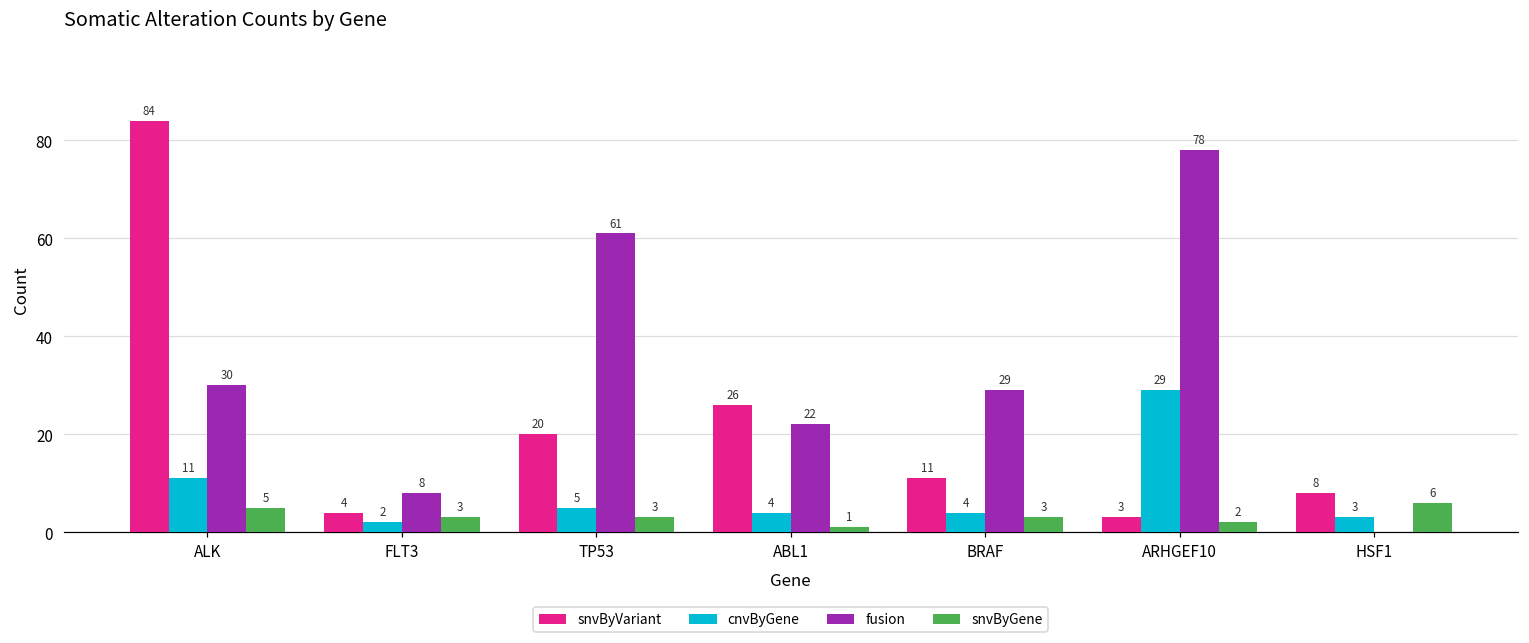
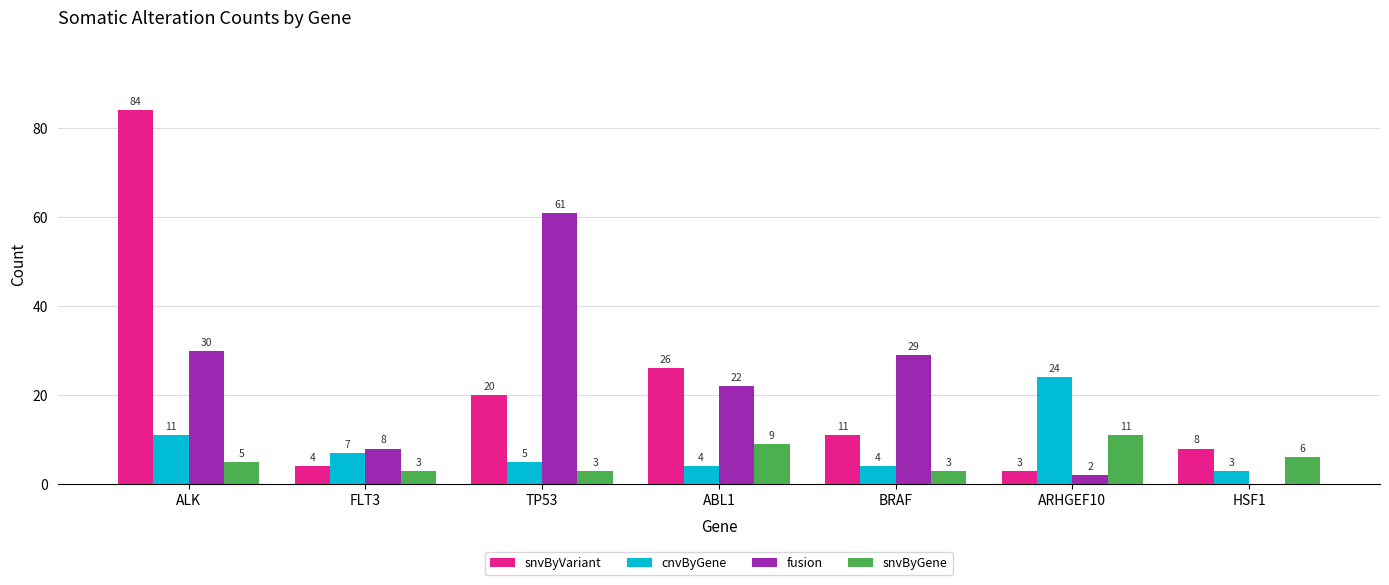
  {
    "snvByVariant": {
      "ALK": 84,
      "FLT3": 4,
      "TP53": 20,
      "ABL1": 26,
      "BRAF": 11,
      "ARHGEF10": 3,
      "HSF1": 8
    },
    "cnvByGene": {
      "ALK": 11,
-     "FLT3": 2,
+     "FLT3": 7,
      "TP53": 5,
      "ABL1": 4,
      "BRAF": 4,
-     "ARHGEF10": 29,
+     "ARHGEF10": 24,
      "HSF1": 3
    },
    "fusion": {
      "ALK": 30,
      "FLT3": 8,
      "TP53": 61,
      "ABL1": 22,
      "BRAF": 29,
-     "ARHGEF10": 78
+     "ARHGEF10": 2
    },
    "snvByGene": {
      "ALK": 5,
      "FLT3": 3,
      "TP53": 3,
-     "ABL1": 1,
+     "ABL1": 9,
      "BRAF": 3,
-     "ARHGEF10": 2,
+     "ARHGEF10": 11,
      "HSF1": 6
    }
  }
